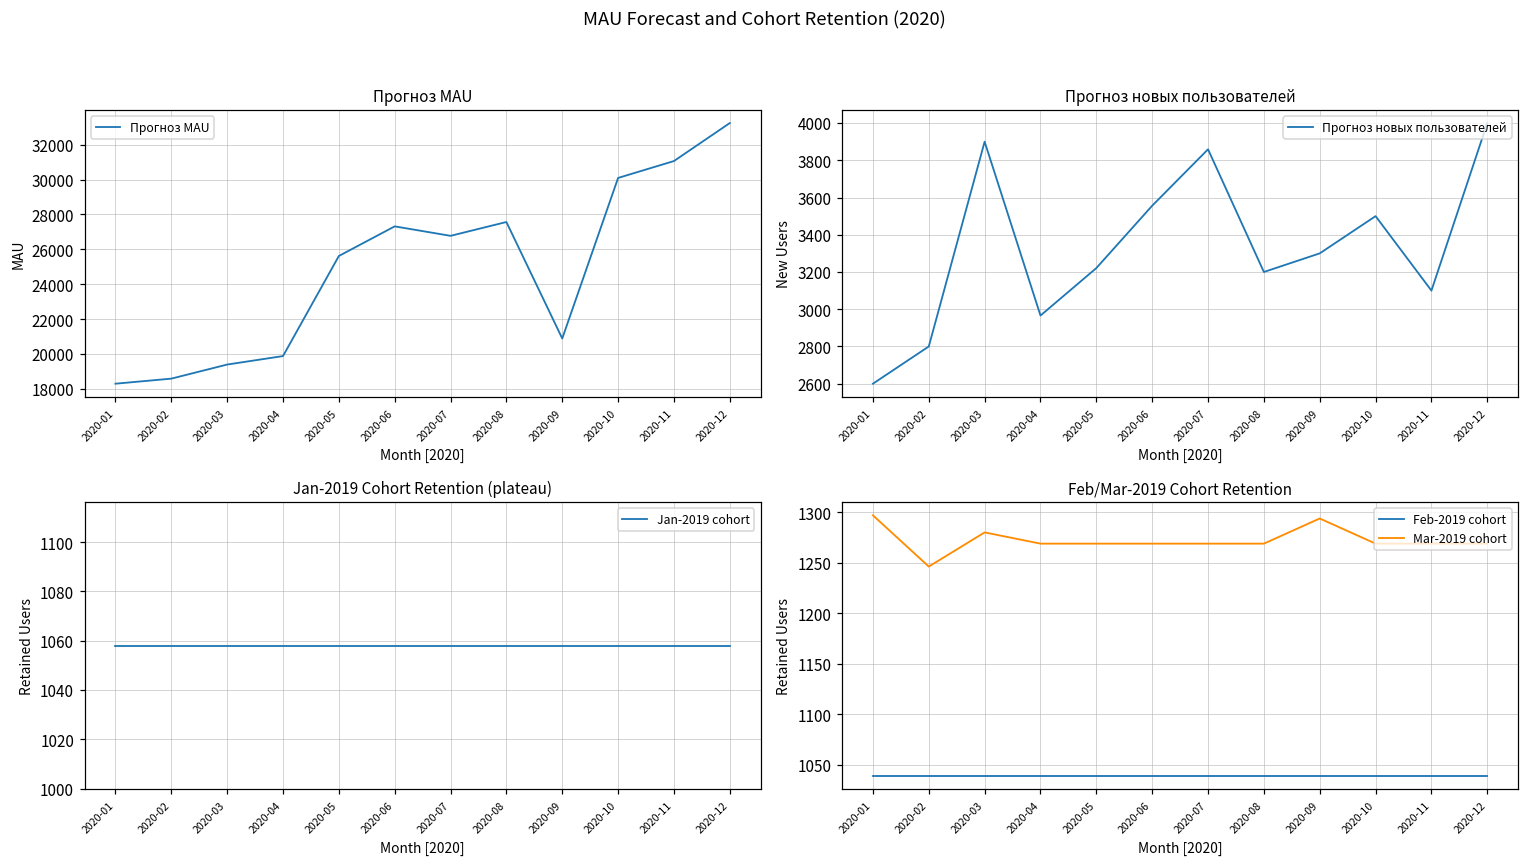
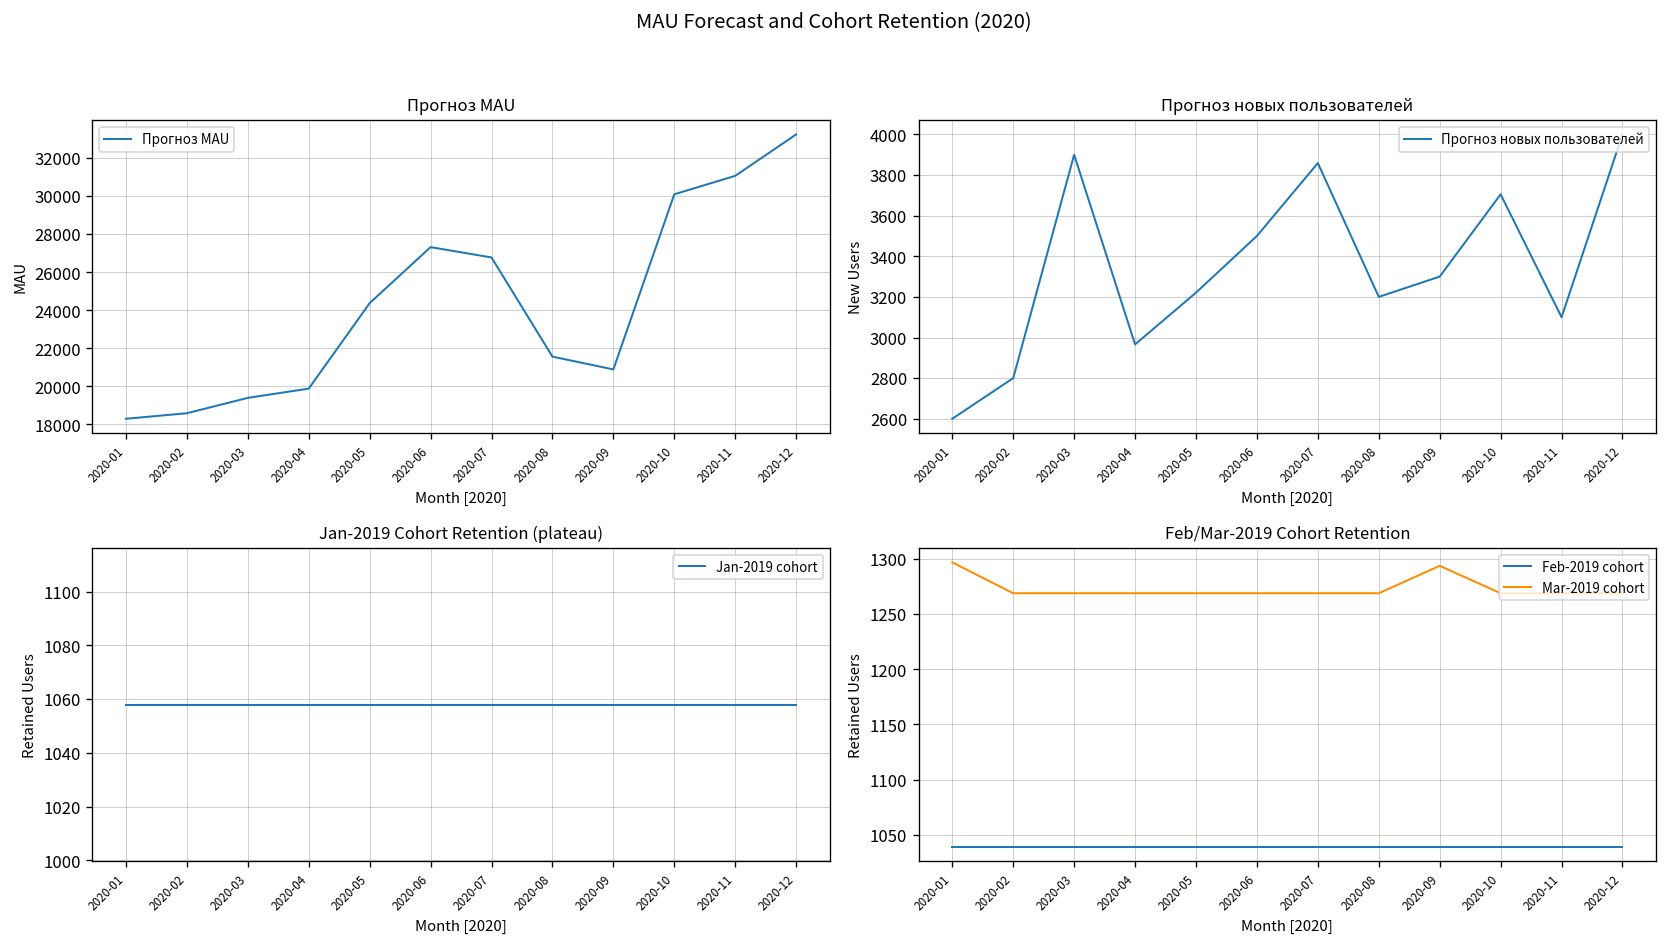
  {
    "Прогноз MAU": {
      "2020-01": 18300,
      "2020-02": 18600,
      "2020-03": 19400,
      "2020-04": 19900,
-     "2020-05": 25600,
+     "2020-05": 24400,
      "2020-06": 27300,
      "2020-07": 26800,
-     "2020-08": 27600,
+     "2020-08": 21600,
      "2020-09": 20900,
      "2020-10": 30100,
      "2020-11": 31100,
      "2020-12": 33200
    },
    "Прогноз новых пользователей": {
      "2020-01": 2600,
      "2020-02": 2800,
      "2020-03": 3900,
      "2020-04": 2970,
      "2020-05": 3220,
-     "2020-06": 3560,
+     "2020-06": 3500,
      "2020-07": 3860,
      "2020-08": 3200,
      "2020-09": 3300,
-     "2020-10": 3500,
+     "2020-10": 3710,
      "2020-11": 3100
    },
    "Jan-2019 Cohort Retention (plateau)": {
      "2020-01": 1058,
      "2020-02": 1058,
      "2020-03": 1058,
      "2020-04": 1058,
      "2020-05": 1058,
      "2020-06": 1058,
      "2020-07": 1058,
      "2020-08": 1058,
      "2020-09": 1058,
      "2020-10": 1058,
      "2020-11": 1058,
      "2020-12": 1058
    },
    "Feb/Mar-2019 Cohort Retention": {
      "Feb-2019 cohort": {
        "2020-01": 1040,
        "2020-02": 1040,
        "2020-03": 1040,
        "2020-04": 1040,
        "2020-05": 1040,
        "2020-06": 1040,
        "2020-07": 1040,
        "2020-08": 1040,
        "2020-09": 1040,
        "2020-10": 1040,
        "2020-11": 1040,
        "2020-12": 1040
      },
      "Mar-2019 cohort": {
        "2020-01": 1300,
-       "2020-02": 1250,
-       "2020-03": 1280,
+       "2020-02": 1270,
+       "2020-03": 1270,
        "2020-04": 1270,
        "2020-05": 1270,
        "2020-06": 1270,
        "2020-07": 1270,
        "2020-08": 1270,
        "2020-09": 1290
      }
    }
  }
